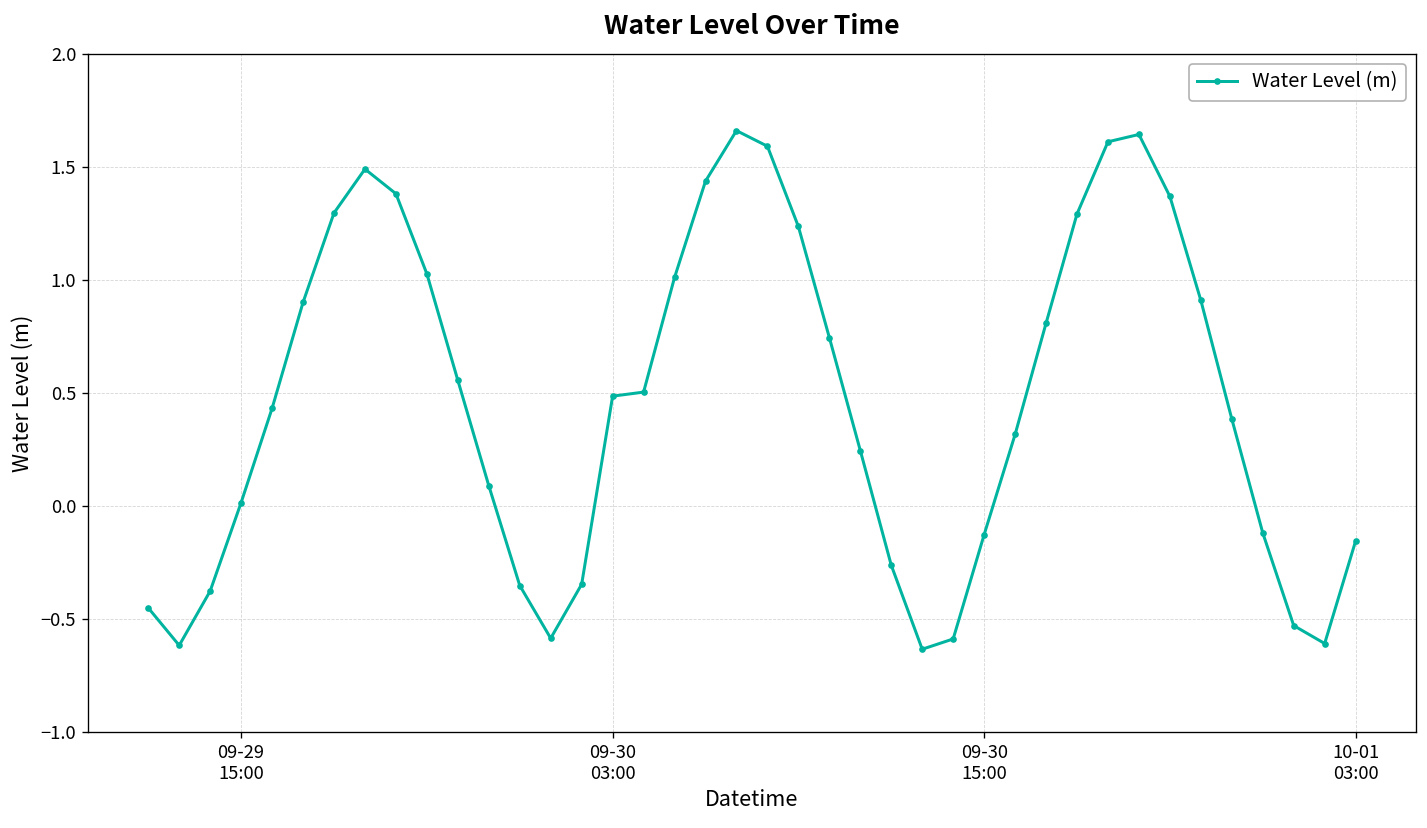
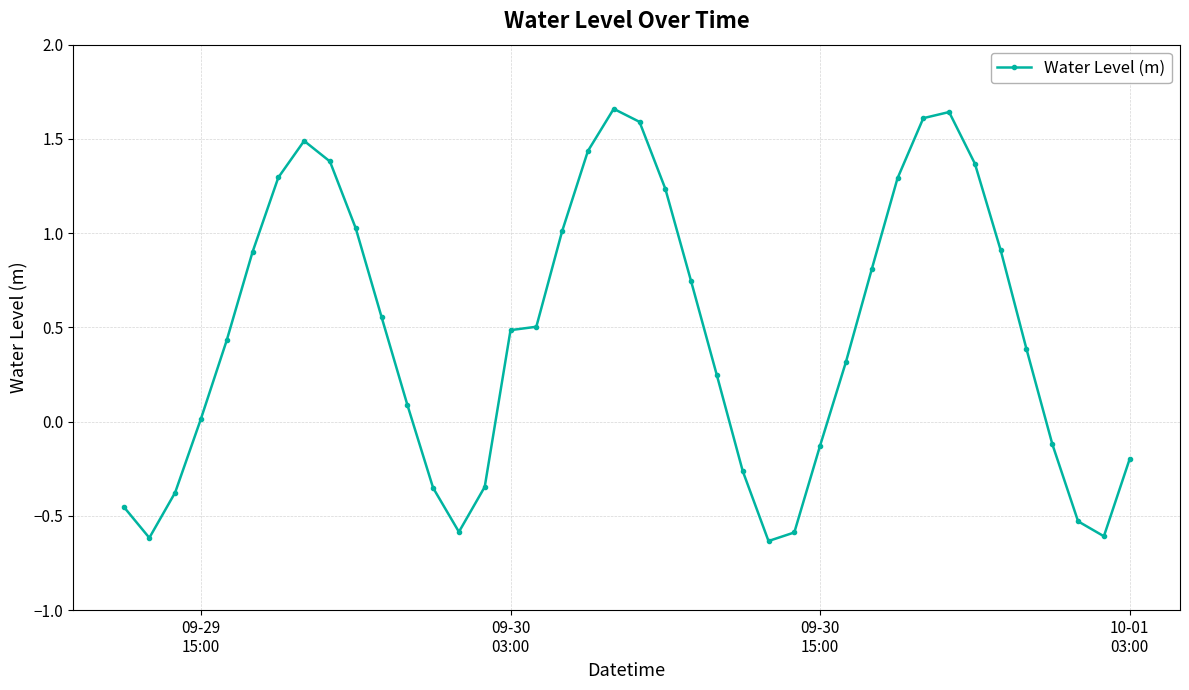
  {
    "09-29 15:00": 0.01,
    "09-30 03:00": 0.49,
    "09-30 15:00": -0.13,
-   "10-01 03:00": -0.15
+   "10-01 03:00": -0.20
  }
